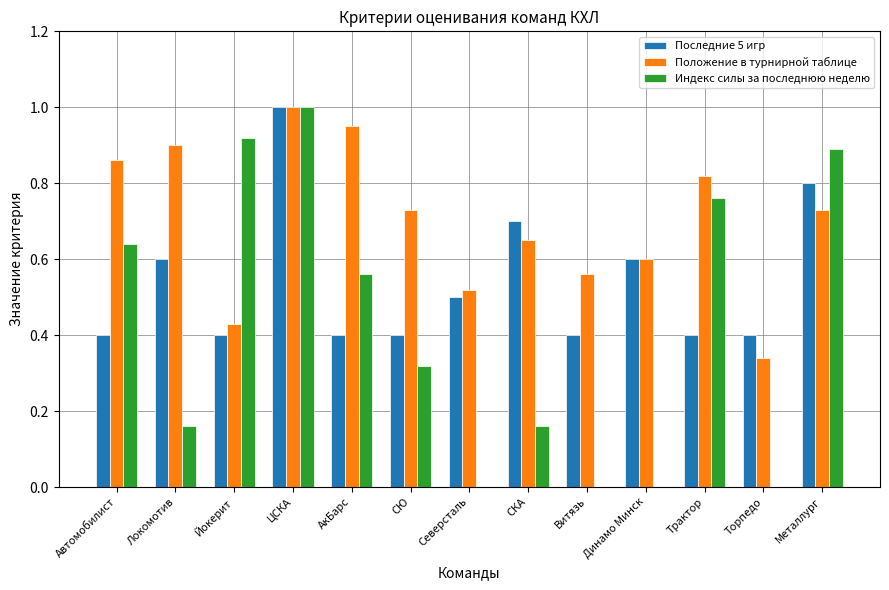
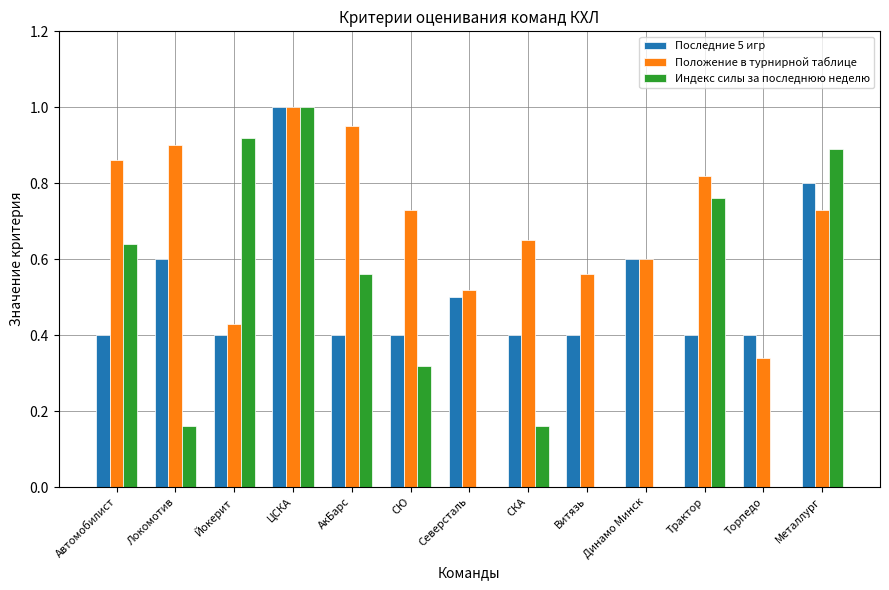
  {
    "Последние 5 игр": {
      "Автомобилист": 0.4,
      "Локомотив": 0.6,
      "Йокерит": 0.4,
      "ЦСКА": 1.0,
      "АкБарс": 0.4,
      "СЮ": 0.4,
      "Северсталь": 0.5,
-     "СКА": 0.7,
+     "СКА": 0.4,
      "Витязь": 0.4,
      "Динамо Минск": 0.6,
      "Трактор": 0.4,
      "Торпедо": 0.4,
      "Металлург": 0.8
    },
    "Положение в турнирной таблице": {
      "Автомобилист": 0.86,
      "Локомотив": 0.9,
      "Йокерит": 0.43,
      "ЦСКА": 1.0,
      "АкБарс": 0.95,
      "СЮ": 0.73,
      "Северсталь": 0.52,
      "СКА": 0.65,
      "Витязь": 0.56,
      "Динамо Минск": 0.6,
      "Трактор": 0.82,
      "Торпедо": 0.34,
      "Металлург": 0.73
    },
    "Индекс силы за последнюю неделю": {
      "Автомобилист": 0.64,
      "Локомотив": 0.16,
      "Йокерит": 0.92,
      "ЦСКА": 1.0,
      "АкБарс": 0.56,
      "СЮ": 0.32,
      "Северсталь": 0.0,
      "СКА": 0.16,
      "Витязь": 0.0,
      "Динамо Минск": 0.0,
      "Трактор": 0.76,
      "Торпедо": 0.0,
      "Металлург": 0.89
    }
  }
